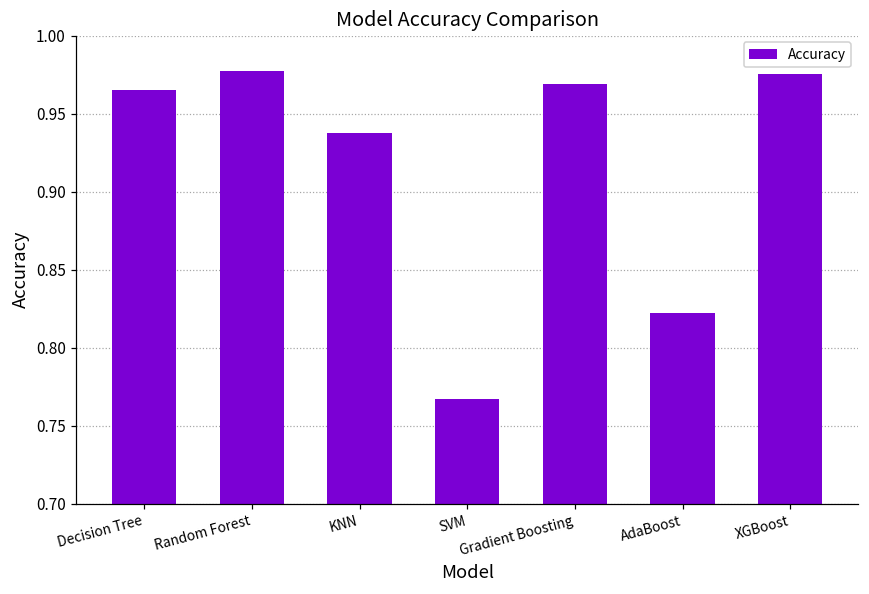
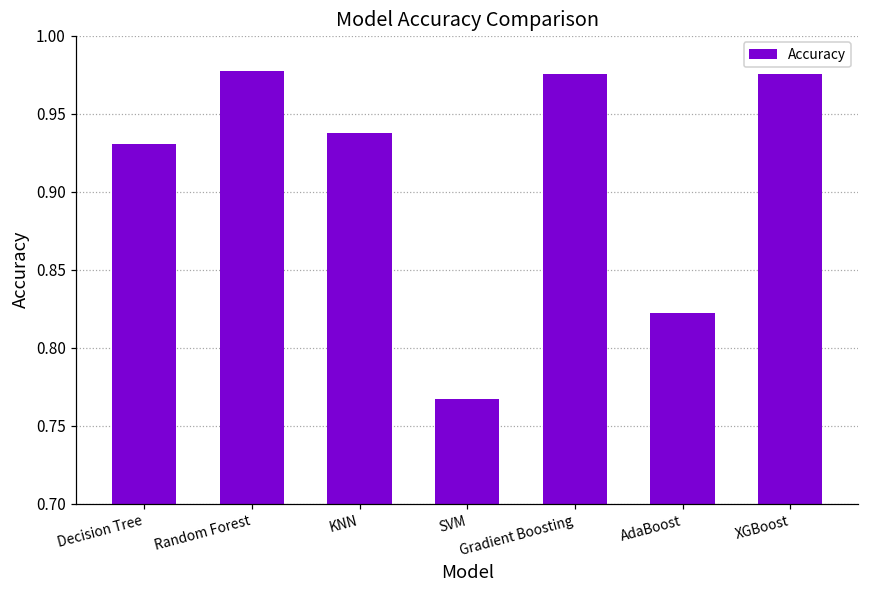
  {
-   "Decision Tree": 0.965,
+   "Decision Tree": 0.931,
    "Random Forest": 0.978,
    "KNN": 0.938,
    "SVM": 0.767,
-   "Gradient Boosting": 0.969,
+   "Gradient Boosting": 0.976,
    "AdaBoost": 0.822,
    "XGBoost": 0.976
  }
